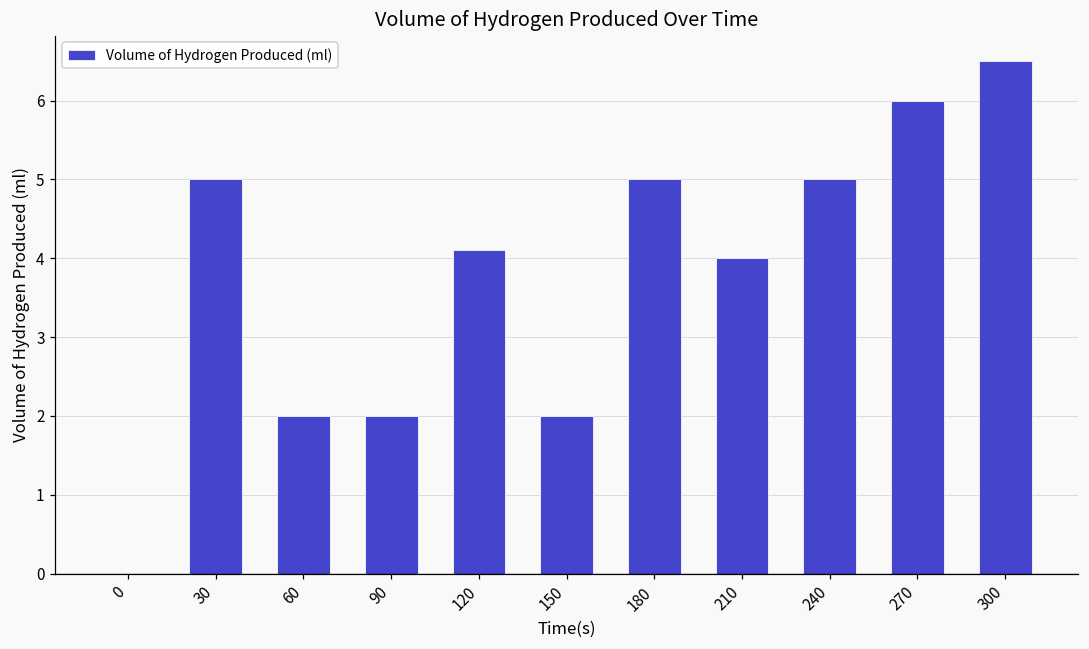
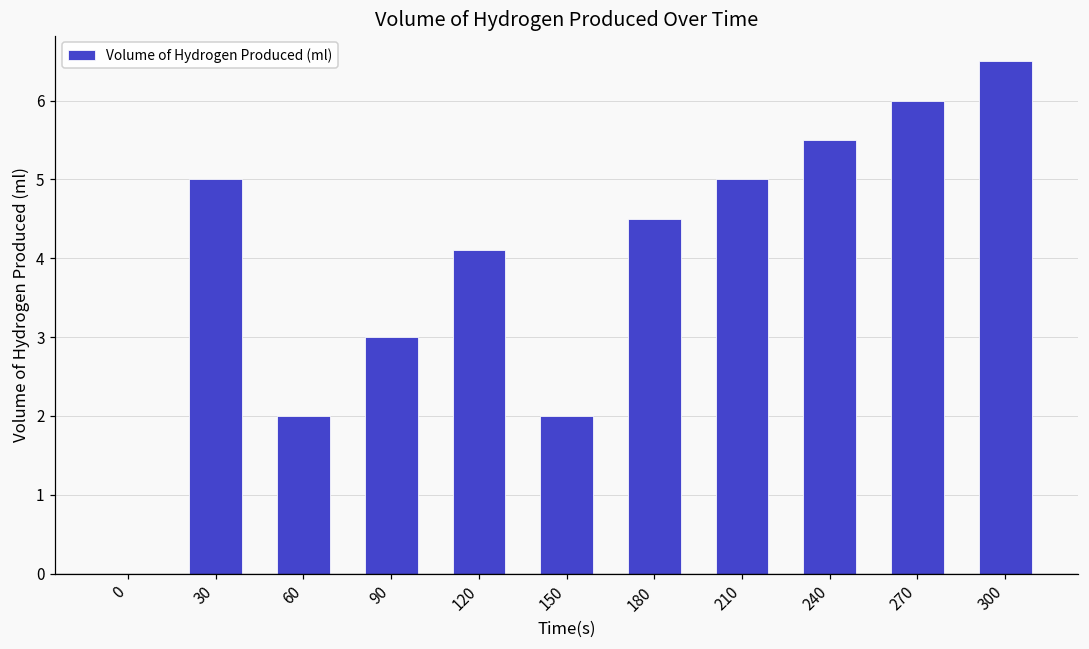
  {
    "0": 0.0,
    "30": 5.0,
    "60": 2.0,
-   "90": 2,
+   "90": 3,
    "120": 4.1,
    "150": 2.0,
-   "180": 5.0,
-   "210": 4,
-   "240": 5.0,
+   "180": 4.5,
+   "210": 5,
+   "240": 5.5,
    "270": 6.0,
    "300": 6.5
  }
